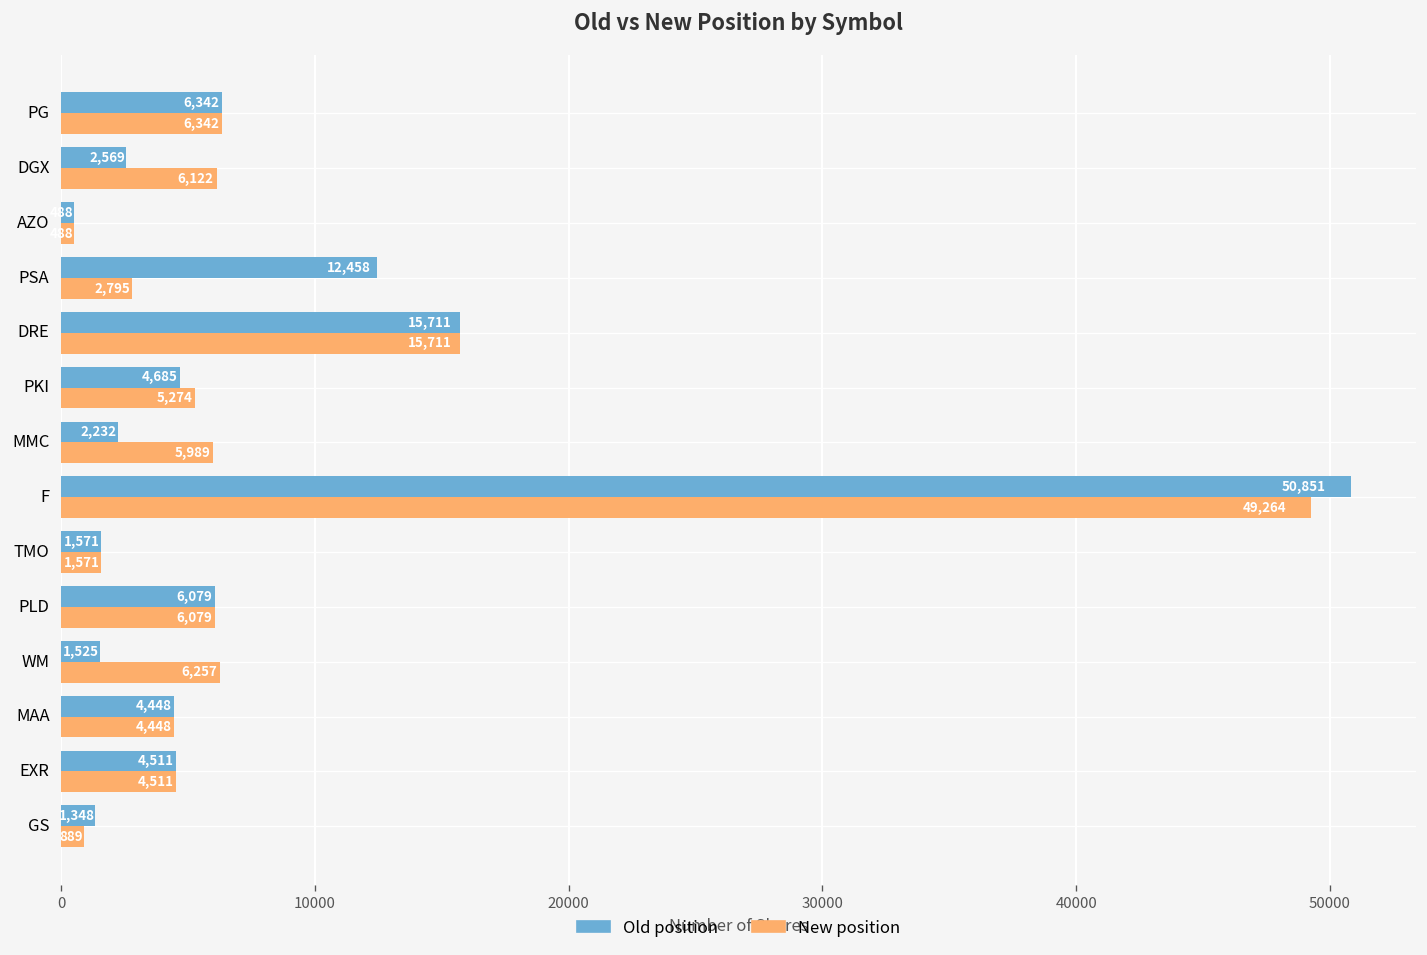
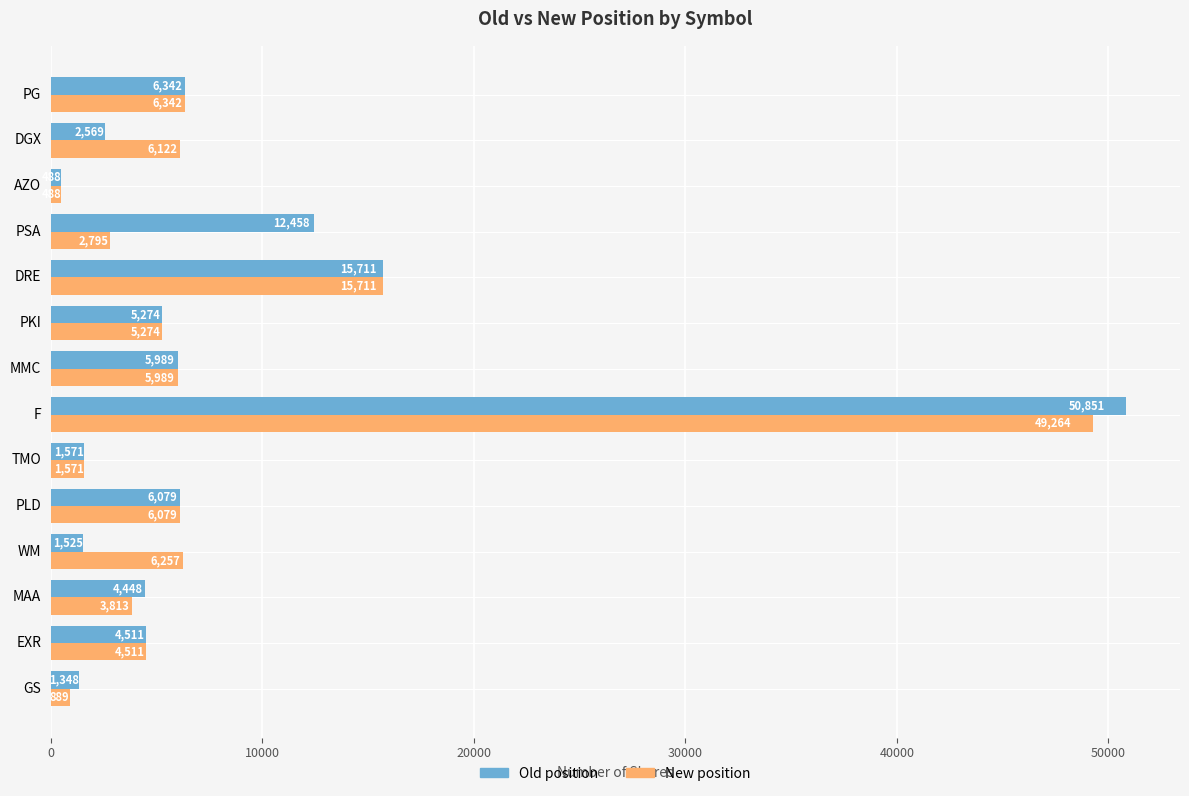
  {
    "Old position": {
      "PG": "6,342",
      "DGX": "2,569",
      "PSA": "12,458",
      "DRE": "15,711",
-     "PKI": "4,685",
-     "MMC": "2,232",
+     "PKI": "5,274",
+     "MMC": "5,989",
      "F": "50,851",
      "TMO": "1,571",
      "PLD": "6,079",
      "WM": "1,525",
      "MAA": "4,448",
      "EXR": "4,511",
      "GS": "1,348"
    },
    "New position": {
      "PG": "6,342",
      "DGX": "6,122",
      "PSA": "2,795",
      "DRE": "15,711",
      "PKI": "5,274",
      "MMC": "5,989",
      "F": "49,264",
      "TMO": "1,571",
      "PLD": "6,079",
      "WM": "6,257",
-     "MAA": "4,448",
+     "MAA": "3,813",
      "EXR": "4,511",
      "GS": "889"
    }
  }
